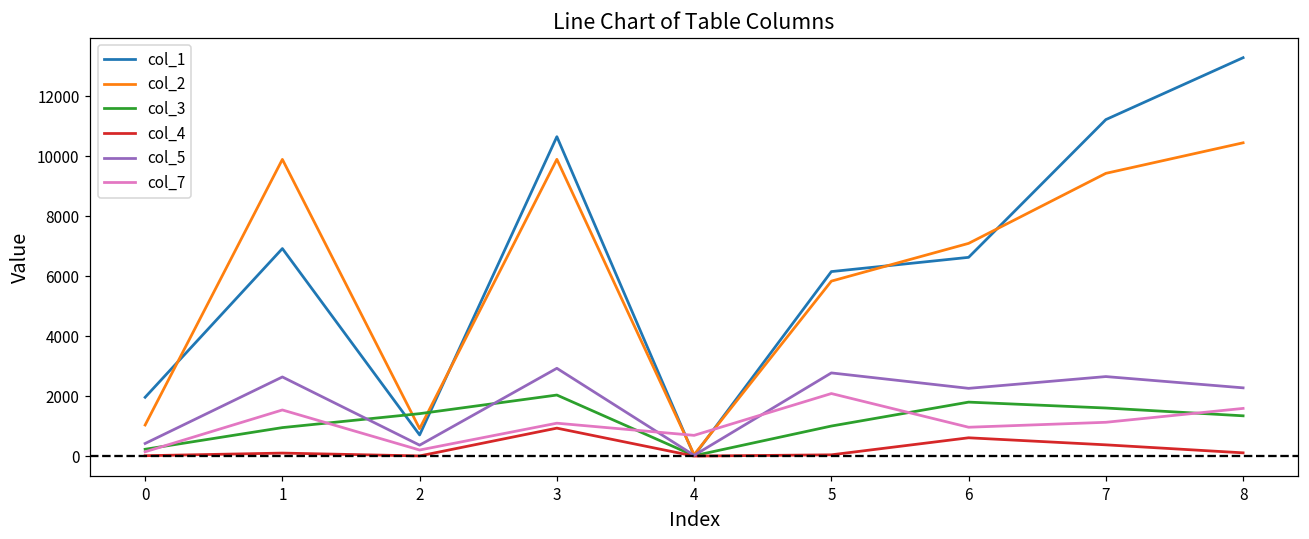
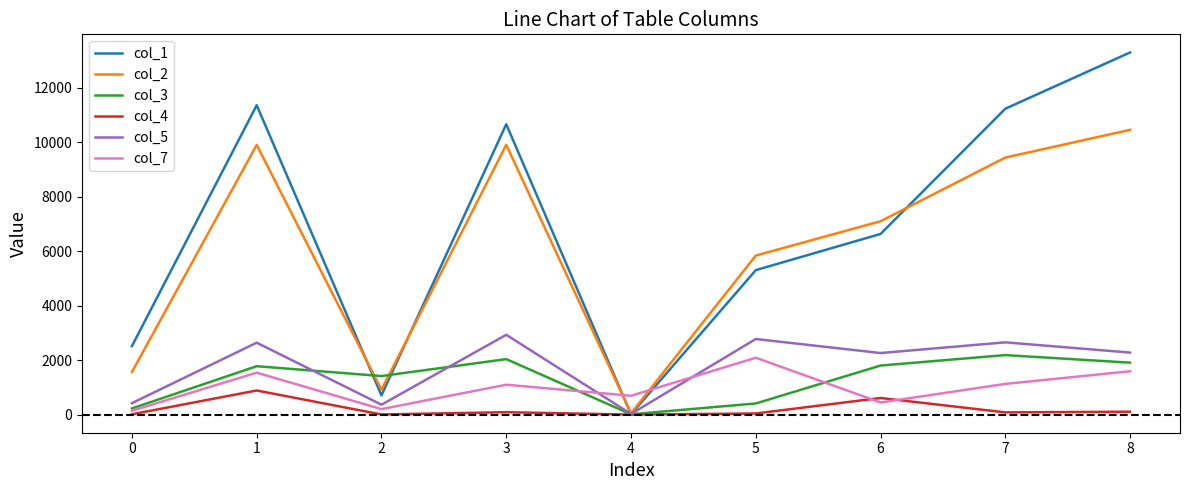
  {
    "col_1": {
-     "0": 2000,
-     "1": 6900,
+     "0": 2500,
+     "1": 11400,
      "2": 700,
      "3": 10700,
-     "5": 6200,
+     "5": 5300,
      "6": 6600,
      "7": 11200,
      "8": 13300
    },
    "col_2": {
-     "0": 1000,
+     "0": 1600,
      "1": 9900,
      "2": 900,
      "3": 9900,
      "5": 5800,
      "6": 7100,
      "7": 9400,
      "8": 10500
    },
    "col_3": {
-     "1": 1000,
+     "1": 1800,
      "2": 1400,
      "3": 2000,
-     "5": 1000,
+     "5": 400,
      "6": 1800,
-     "7": 1600,
-     "8": 1300
+     "7": 2200,
+     "8": 1900
    },
    "col_4": {
      "0": 0,
-     "1": 100,
+     "1": 900,
      "2": 0,
-     "3": 900,
+     "3": 100,
      "5": 0,
      "6": 600,
-     "7": 400,
+     "7": 100,
      "8": 100
    },
    "col_5": {
      "0": 400,
      "1": 2600,
      "2": 400,
      "3": 2900,
      "5": 2800,
      "6": 2300,
      "7": 2700,
      "8": 2300
    },
    "col_7": {
      "1": 1500,
      "2": 200,
      "3": 1100,
      "4": 700,
      "5": 2100,
-     "6": 1000,
+     "6": 400,
      "7": 1100,
      "8": 1600
    }
  }
